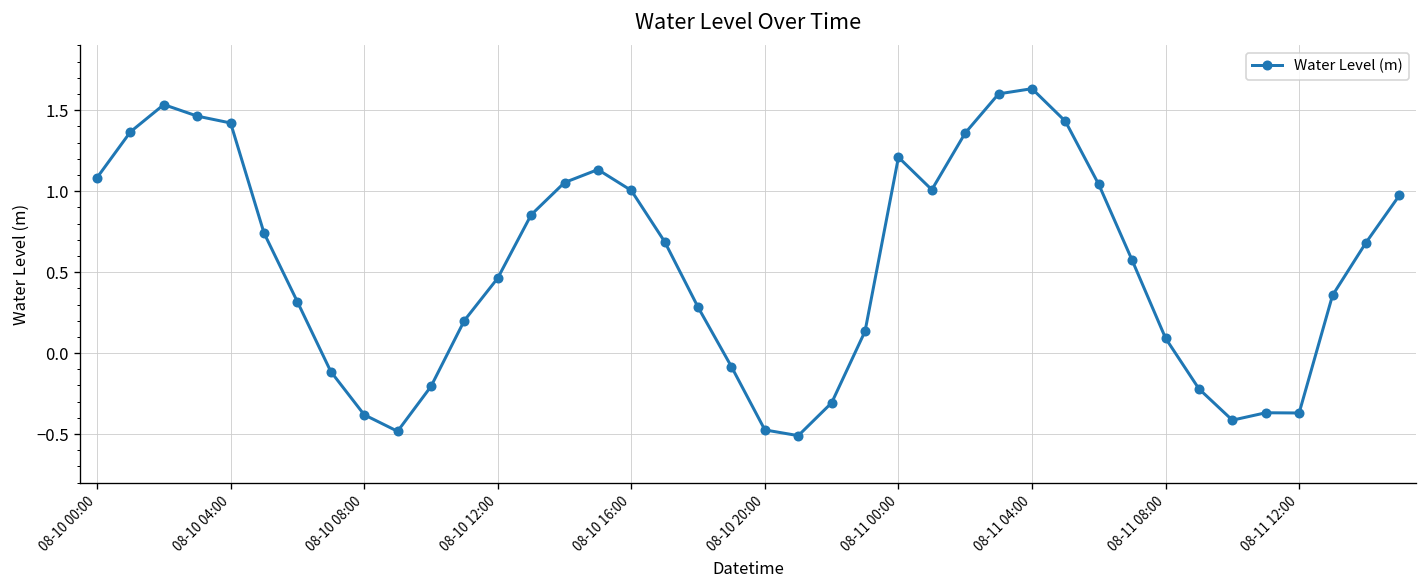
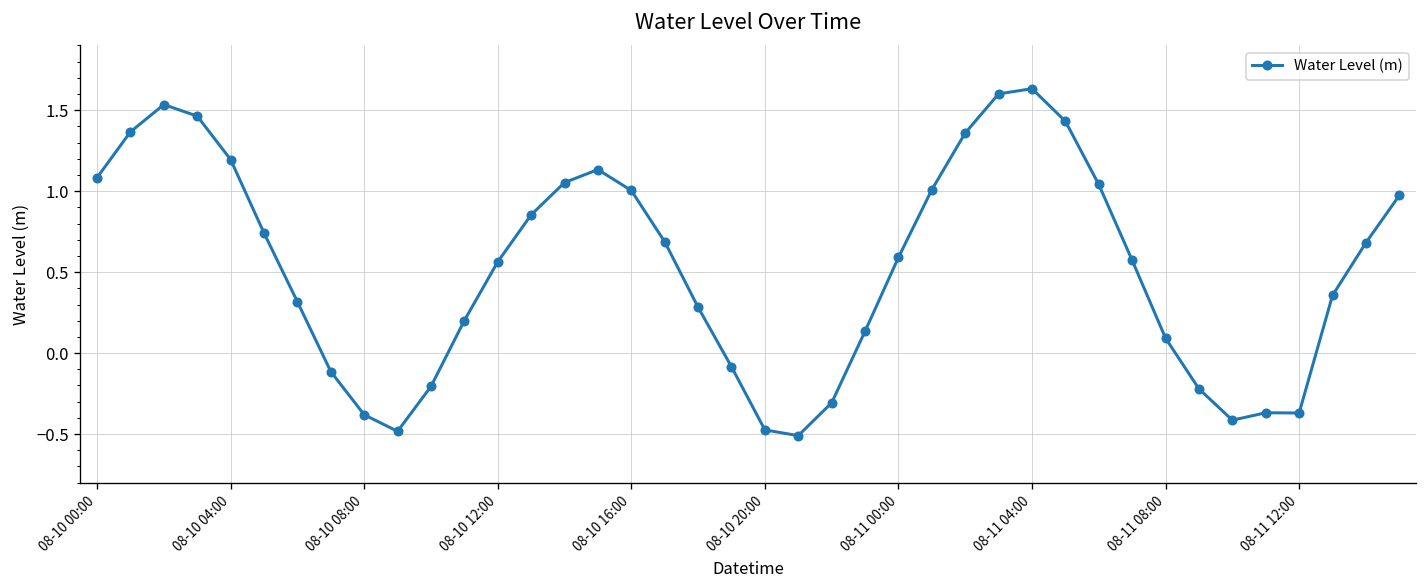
  {
    "08-10 00:00": 1.08,
-   "08-10 04:00": 1.42,
+   "08-10 04:00": 1.20,
    "08-10 08:00": -0.38,
-   "08-10 12:00": 0.46,
+   "08-10 12:00": 0.56,
    "08-10 16:00": 1.00,
    "08-10 20:00": -0.47,
-   "08-11 00:00": 1.21,
+   "08-11 00:00": 0.59,
    "08-11 04:00": 1.63,
    "08-11 08:00": 0.09,
    "08-11 12:00": -0.37
  }
